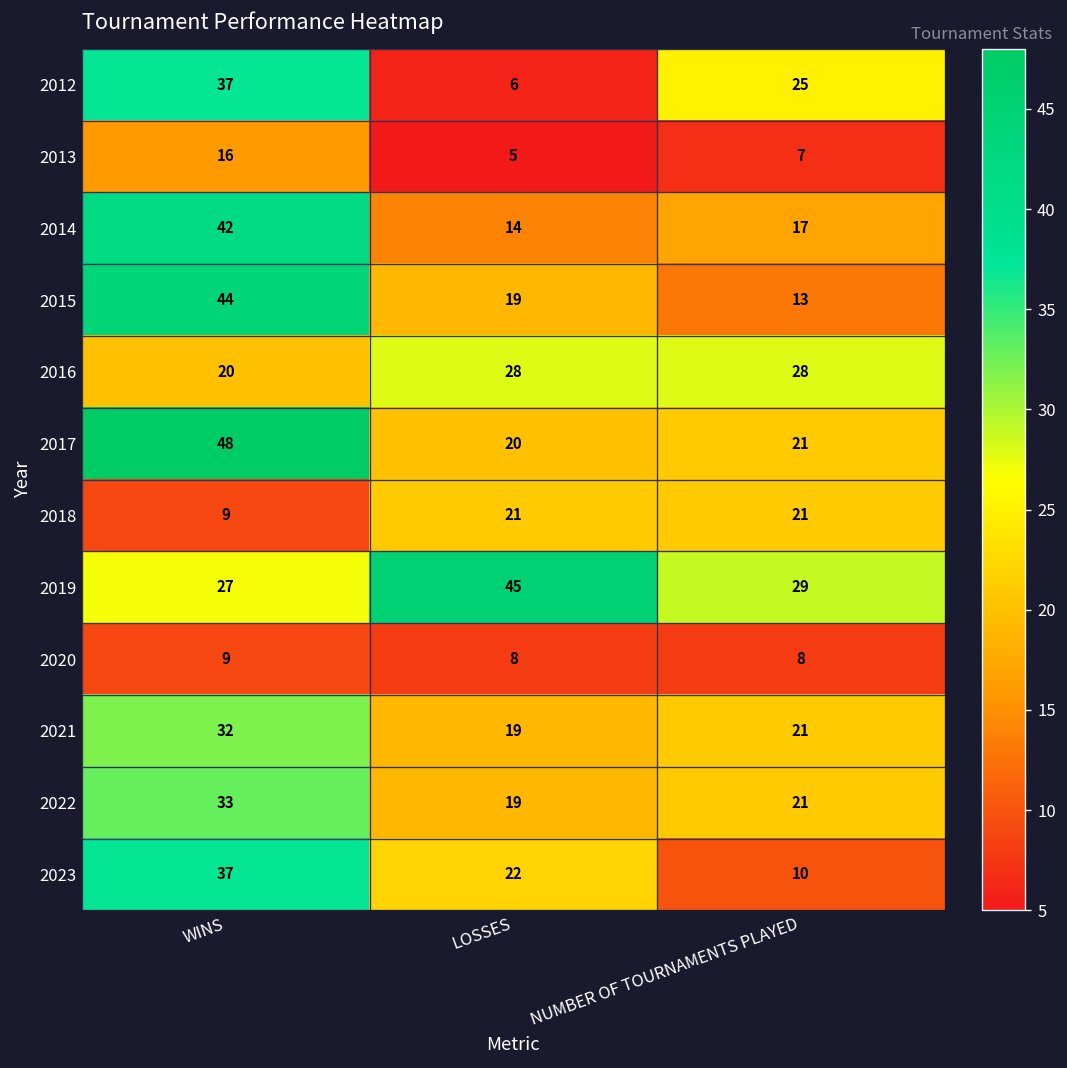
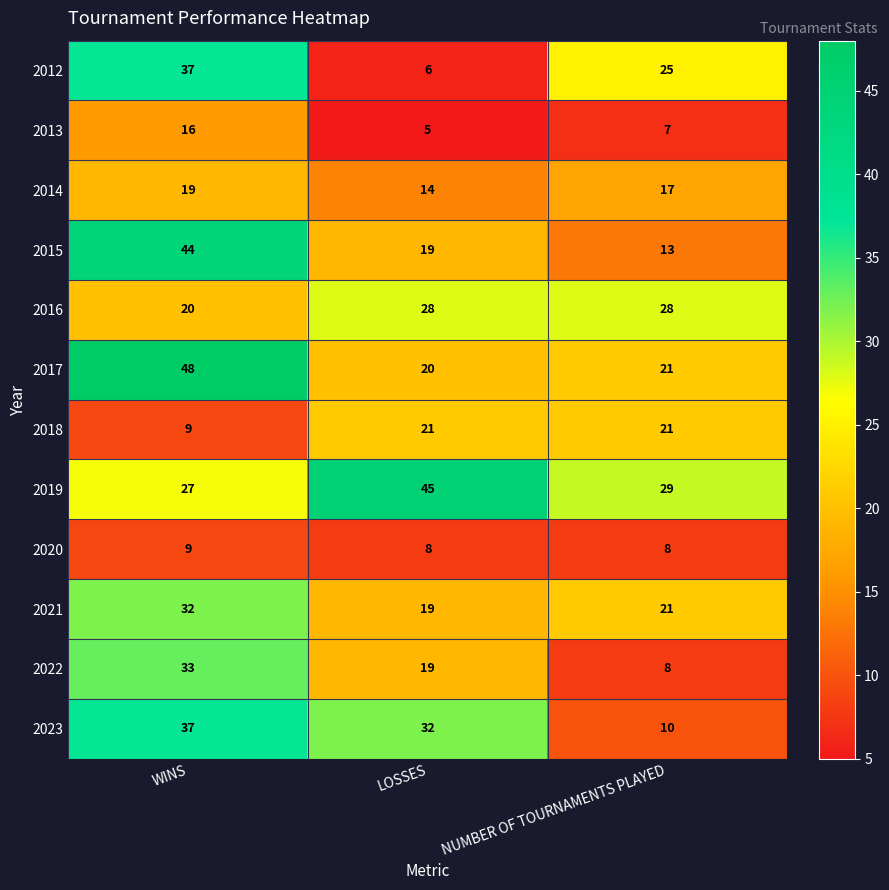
  {
    "2012": {
      "WINS": 37,
      "LOSSES": 6,
      "NUMBER OF TOURNAMENTS PLAYED": 25
    },
    "2013": {
      "WINS": 16,
      "LOSSES": 5,
      "NUMBER OF TOURNAMENTS PLAYED": 7
    },
    "2014": {
-     "WINS": 42,
+     "WINS": 19,
      "LOSSES": 14,
      "NUMBER OF TOURNAMENTS PLAYED": 17
    },
    "2015": {
      "WINS": 44,
      "LOSSES": 19,
      "NUMBER OF TOURNAMENTS PLAYED": 13
    },
    "2016": {
      "WINS": 20,
      "LOSSES": 28,
      "NUMBER OF TOURNAMENTS PLAYED": 28
    },
    "2017": {
      "WINS": 48,
      "LOSSES": 20,
      "NUMBER OF TOURNAMENTS PLAYED": 21
    },
    "2018": {
      "WINS": 9,
      "LOSSES": 21,
      "NUMBER OF TOURNAMENTS PLAYED": 21
    },
    "2019": {
      "WINS": 27,
      "LOSSES": 45,
      "NUMBER OF TOURNAMENTS PLAYED": 29
    },
    "2020": {
      "WINS": 9,
      "LOSSES": 8,
      "NUMBER OF TOURNAMENTS PLAYED": 8
    },
    "2021": {
      "WINS": 32,
      "LOSSES": 19,
      "NUMBER OF TOURNAMENTS PLAYED": 21
    },
    "2022": {
      "WINS": 33,
      "LOSSES": 19,
-     "NUMBER OF TOURNAMENTS PLAYED": 21
+     "NUMBER OF TOURNAMENTS PLAYED": 8
    },
    "2023": {
      "WINS": 37,
-     "LOSSES": 22,
+     "LOSSES": 32,
      "NUMBER OF TOURNAMENTS PLAYED": 10
    }
  }
